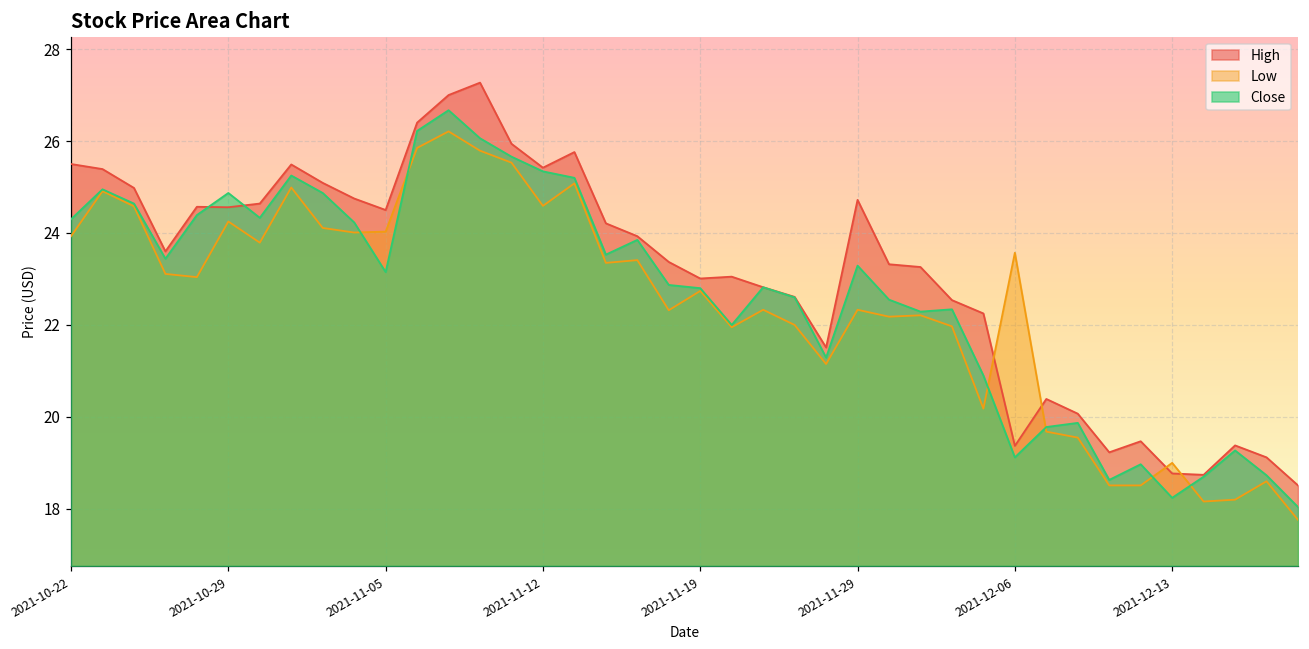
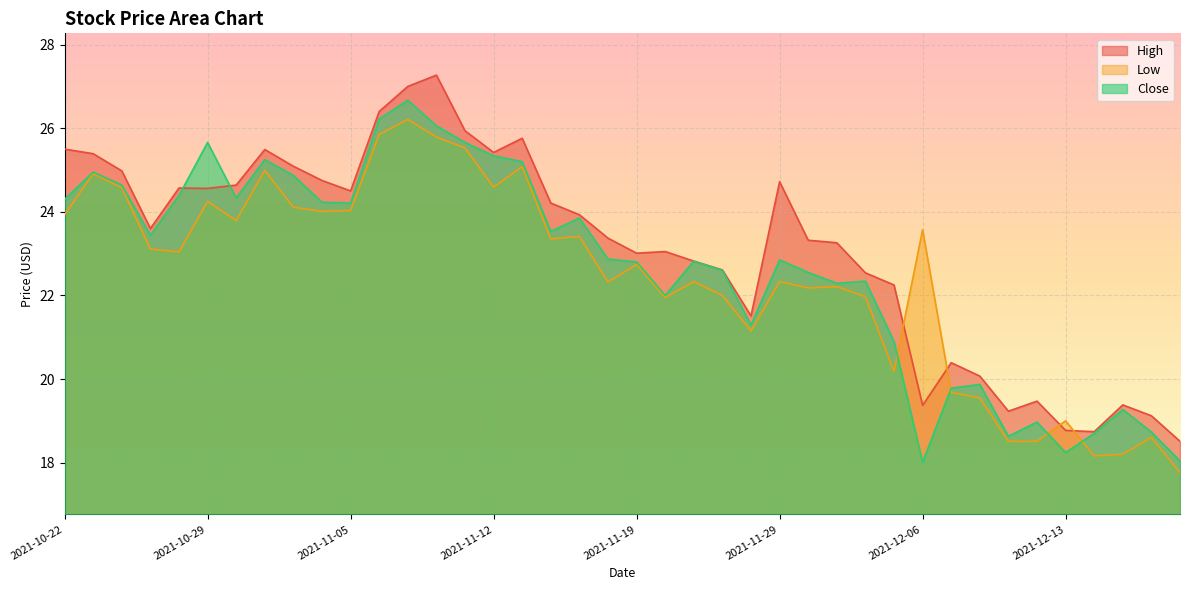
  {
    "High": {
      "2021-10-22": 25.5,
      "2021-10-29": 24.6,
      "2021-11-05": 24.5,
      "2021-11-12": 25.4,
      "2021-11-19": 23.0,
      "2021-11-29": 24.7,
      "2021-12-06": 19.4,
      "2021-12-13": 18.8
    },
    "Low": {
      "2021-10-22": 23.9,
      "2021-10-29": 24.3,
      "2021-11-05": 24.0,
      "2021-11-12": 24.6,
      "2021-11-29": 22.3,
      "2021-12-06": 23.6,
      "2021-12-13": 19.0
    },
    "Close": {
      "2021-10-22": 24.3,
-     "2021-10-29": 24.9,
-     "2021-11-05": 23.2,
+     "2021-10-29": 25.7,
+     "2021-11-05": 24.2,
      "2021-11-12": 25.3,
-     "2021-11-29": 23.3,
-     "2021-12-06": 19.1,
+     "2021-11-29": 22.9,
+     "2021-12-06": 18.0,
      "2021-12-13": 18.2
    }
  }
